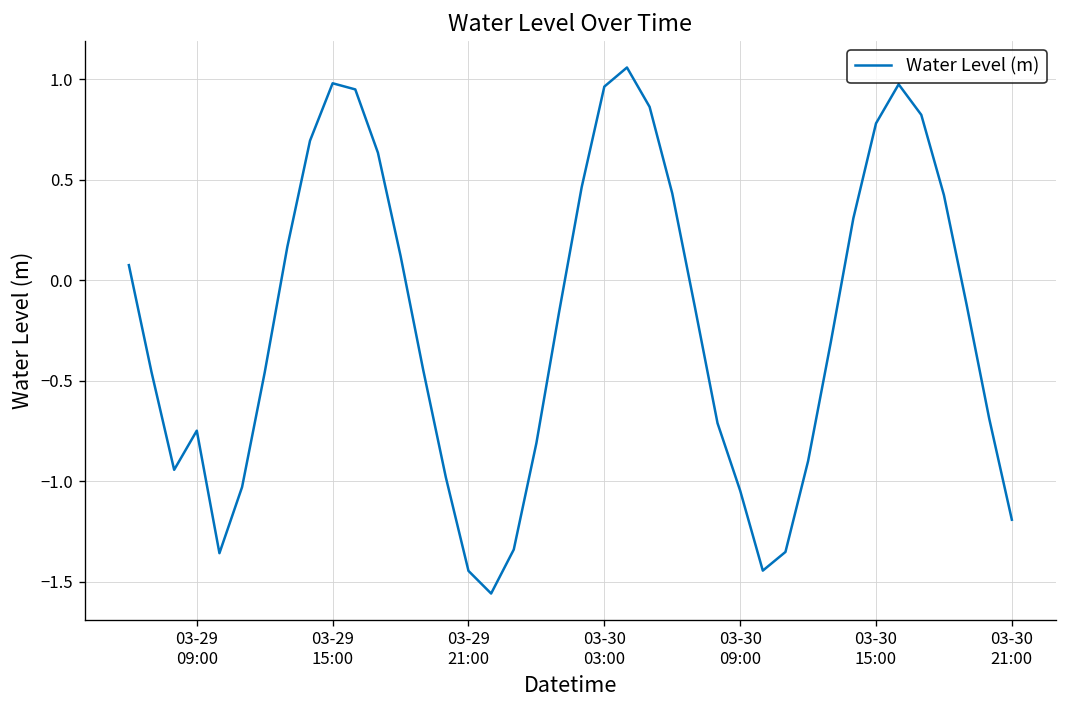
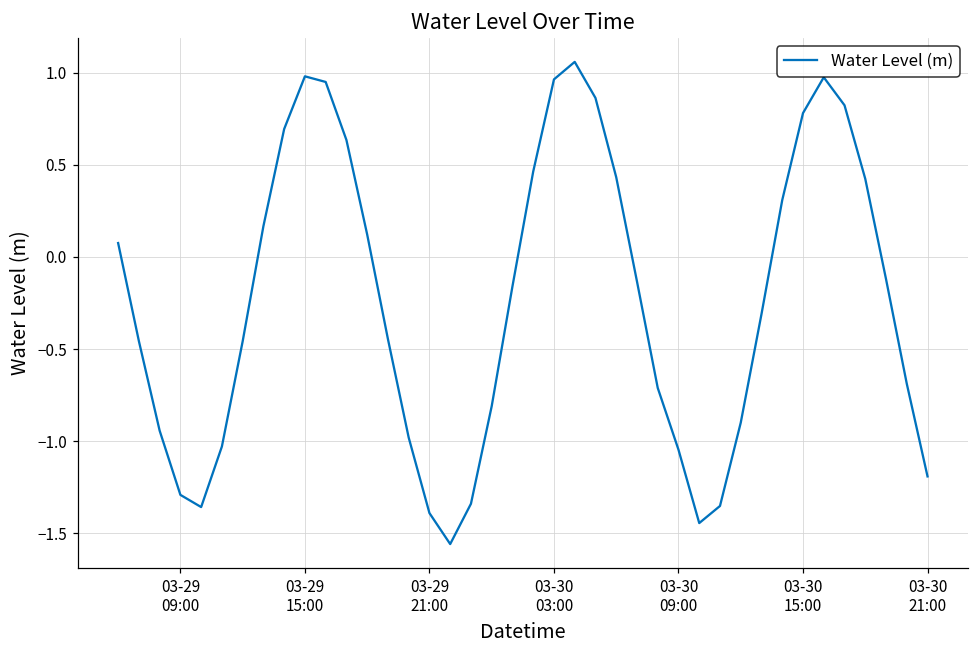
  {
-   "03-29 09:00": -0.75,
+   "03-29 09:00": -1.29,
    "03-29 15:00": 0.98,
-   "03-29 21:00": -1.45,
+   "03-29 21:00": -1.39,
    "03-30 03:00": 0.96,
    "03-30 09:00": -1.05,
    "03-30 15:00": 0.78,
    "03-30 21:00": -1.19
  }
